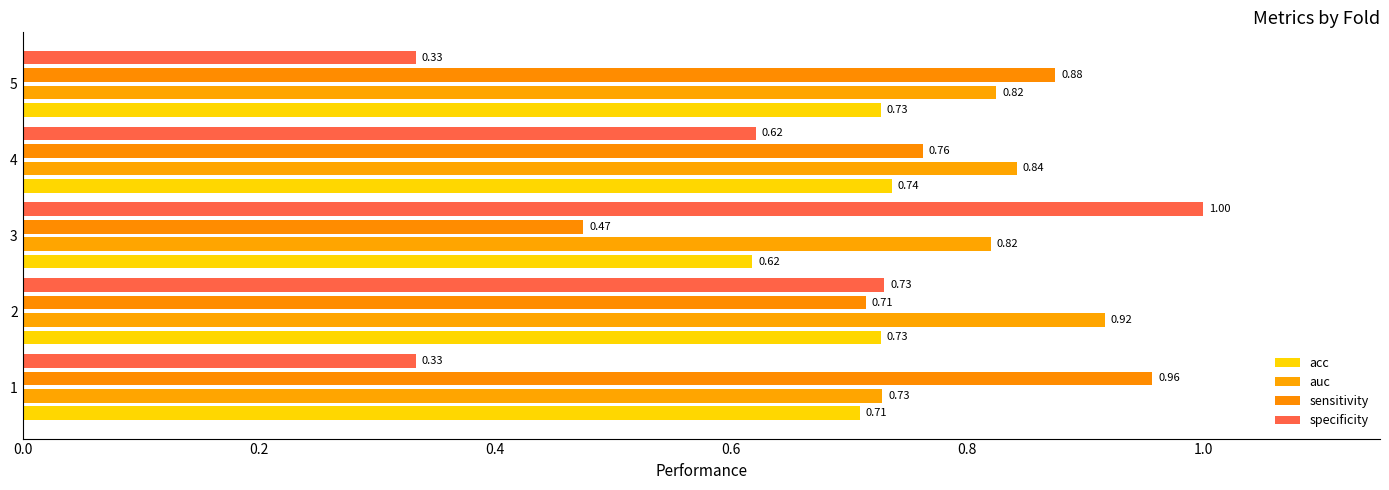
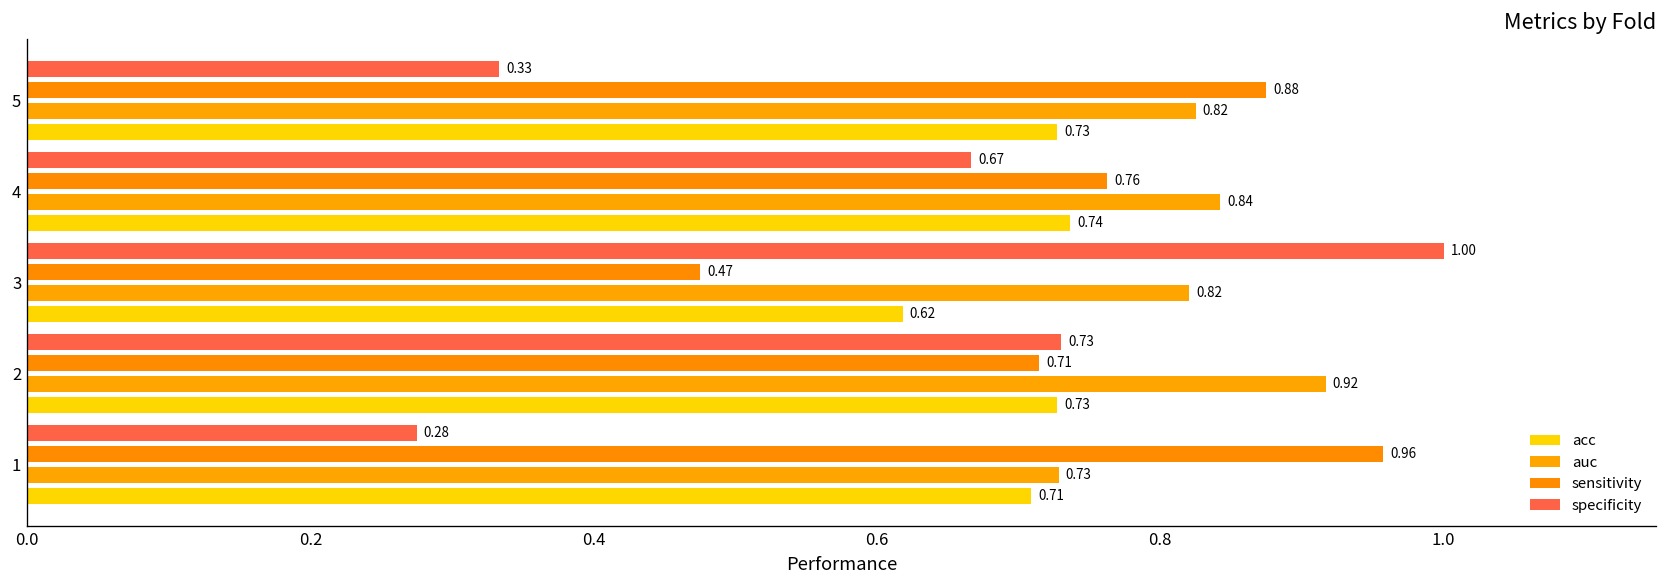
  {
    "specificity": {
      "5": 0.33,
-     "4": 0.62,
+     "4": 0.67,
      "3": 1.00,
      "2": 0.73,
-     "1": 0.33
+     "1": 0.28
    }
  }
